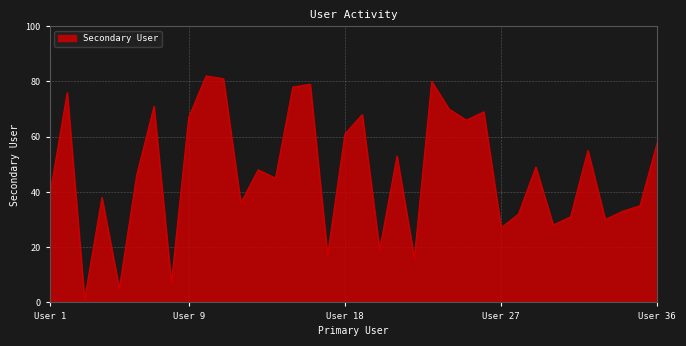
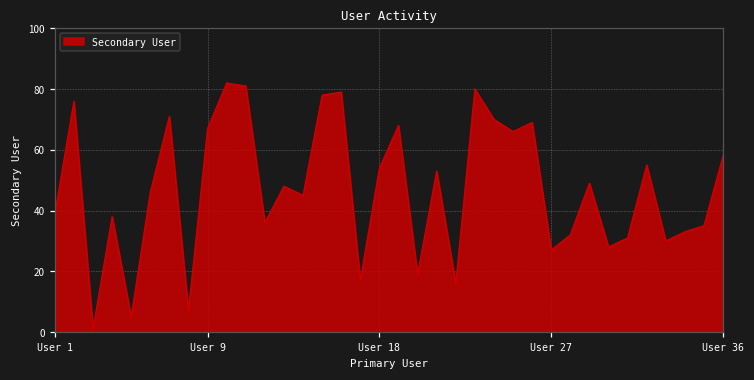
  {
    "User 1": 39,
    "User 9": 67,
-   "User 18": 61,
+   "User 18": 54,
    "User 27": 27,
    "User 36": 58
  }
